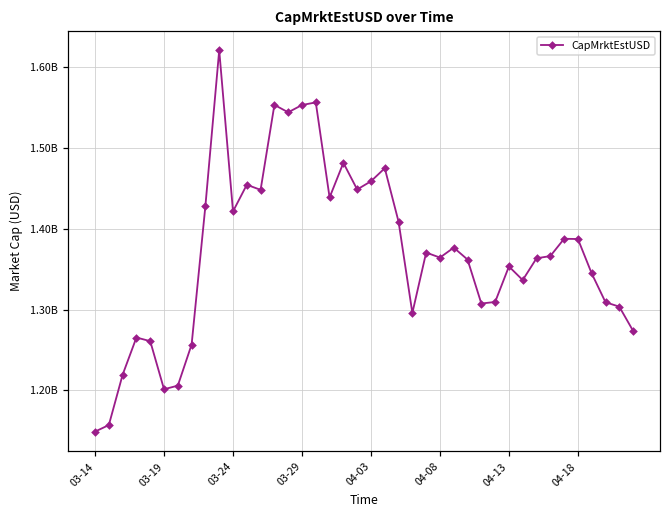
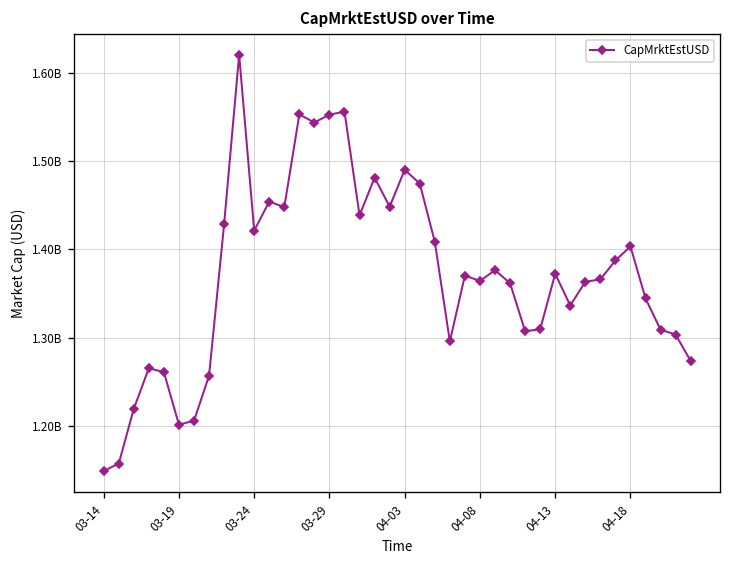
  {
    "03-14": 1150000000,
    "03-19": 1200000000,
    "03-24": 1420000000,
    "03-29": 1550000000,
-   "04-03": 1460000000,
+   "04-03": 1490000000,
    "04-08": 1360000000,
-   "04-13": 1350000000,
-   "04-18": 1390000000
+   "04-13": 1370000000,
+   "04-18": 1400000000
  }
